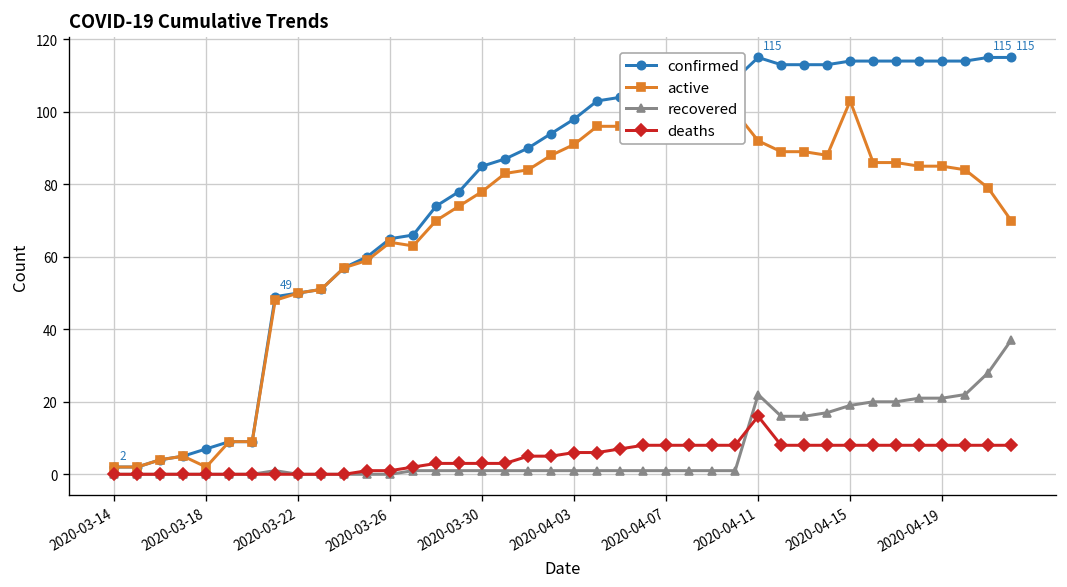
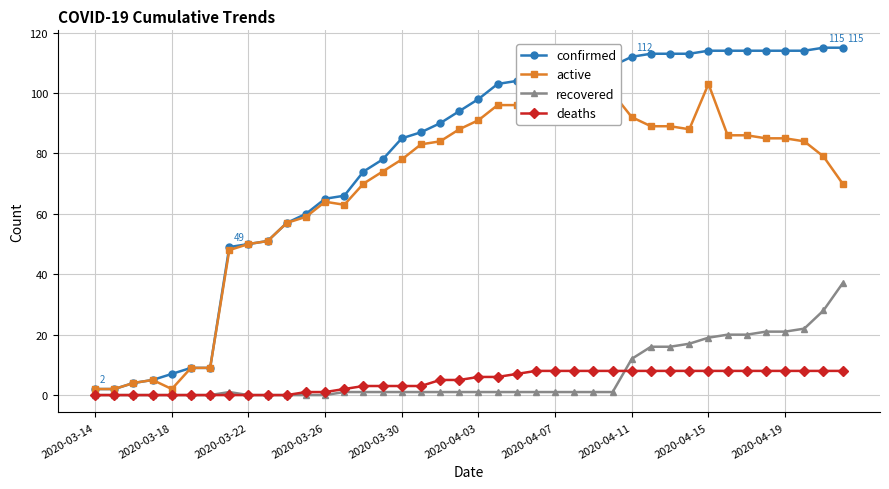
  {
    "confirmed": {
-     "2020-04-11": 115
+     "2020-04-11": 112
    },
    "active": {
      "2020-03-18": 2,
      "2020-03-26": 64,
      "2020-03-30": 78,
      "2020-04-03": 91,
      "2020-04-11": 92,
      "2020-04-15": 103,
      "2020-04-19": 85
    },
    "recovered": {
      "2020-03-26": 0,
      "2020-03-30": 1,
      "2020-04-03": 1,
      "2020-04-07": 1,
-     "2020-04-11": 22,
+     "2020-04-11": 12,
      "2020-04-15": 19,
      "2020-04-19": 21
    },
    "deaths": {
      "2020-03-26": 1,
      "2020-03-30": 3,
      "2020-04-03": 6,
      "2020-04-07": 8,
-     "2020-04-11": 16,
+     "2020-04-11": 8,
      "2020-04-15": 8,
      "2020-04-19": 8
    }
  }
